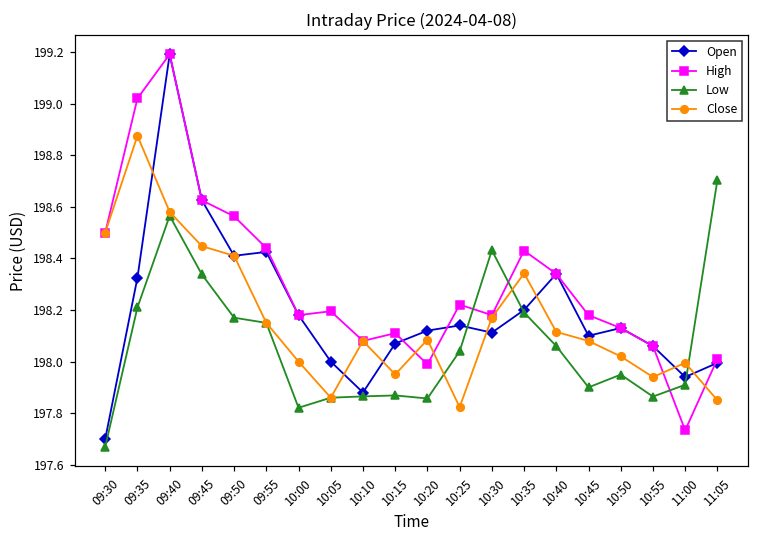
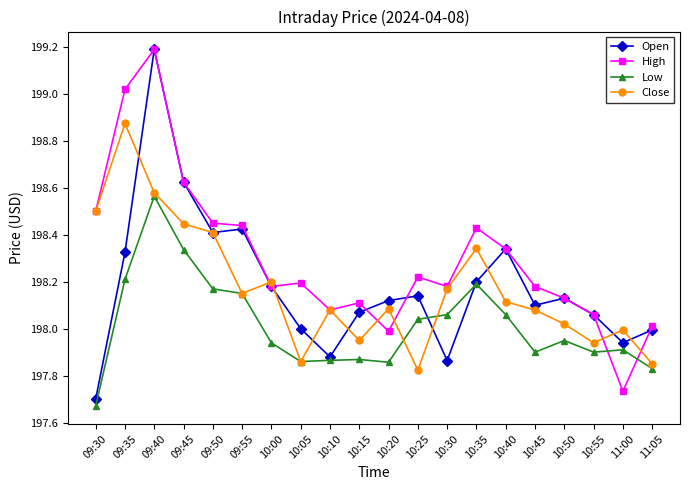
  {
    "Open": {
      "09:30": 197.70,
      "09:35": 198.32,
      "09:55": 198.43,
      "10:05": 198.00,
      "10:10": 197.88,
      "10:15": 198.07,
      "10:20": 198.12,
      "10:25": 198.14,
-     "10:30": 198.11,
+     "10:30": 197.86,
      "10:45": 198.10,
      "11:00": 197.94,
      "11:05": 197.99
    },
    "High": {
      "09:35": 199.02,
-     "09:50": 198.56,
+     "09:50": 198.45,
      "09:55": 198.44,
      "10:05": 198.20,
      "10:15": 198.11,
      "10:20": 197.99,
      "10:25": 198.22,
      "10:35": 198.43,
      "10:45": 198.18,
      "11:00": 197.73,
      "11:05": 198.01
    },
    "Low": {
      "09:30": 197.67,
      "09:35": 198.21,
      "09:40": 198.57,
      "09:45": 198.34,
      "09:50": 198.17,
-     "10:00": 197.82,
+     "10:00": 197.94,
      "10:10": 197.87,
      "10:15": 197.87,
      "10:20": 197.86,
      "10:25": 198.04,
-     "10:30": 198.43,
+     "10:30": 198.06,
      "10:40": 198.06,
      "10:45": 197.90,
      "10:50": 197.95,
-     "10:55": 197.86,
+     "10:55": 197.90,
      "11:00": 197.91,
-     "11:05": 198.70
+     "11:05": 197.83
    },
    "Close": {
      "09:35": 198.88,
      "09:40": 198.58,
      "09:45": 198.45,
-     "10:00": 198.0,
+     "10:00": 198.2,
      "10:15": 197.95,
      "10:20": 198.09,
      "10:25": 197.82,
      "10:35": 198.34,
      "10:40": 198.12,
      "10:45": 198.08,
      "10:50": 198.02,
      "10:55": 197.94,
      "11:00": 198.0,
      "11:05": 197.85
    }
  }
